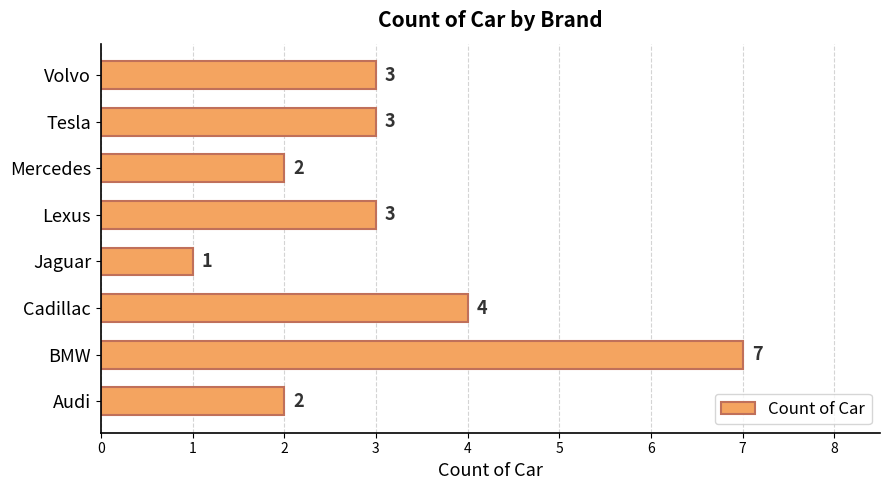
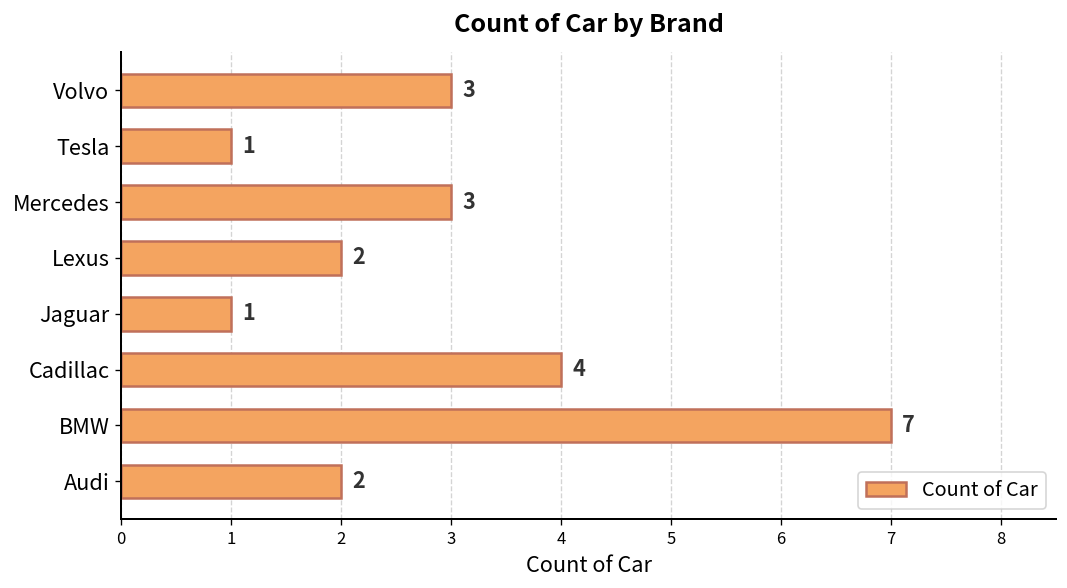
  {
    "Volvo": 3,
-   "Tesla": 3,
-   "Mercedes": 2,
-   "Lexus": 3,
+   "Tesla": 1,
+   "Mercedes": 3,
+   "Lexus": 2,
    "Jaguar": 1,
    "Cadillac": 4,
    "BMW": 7,
    "Audi": 2
  }
